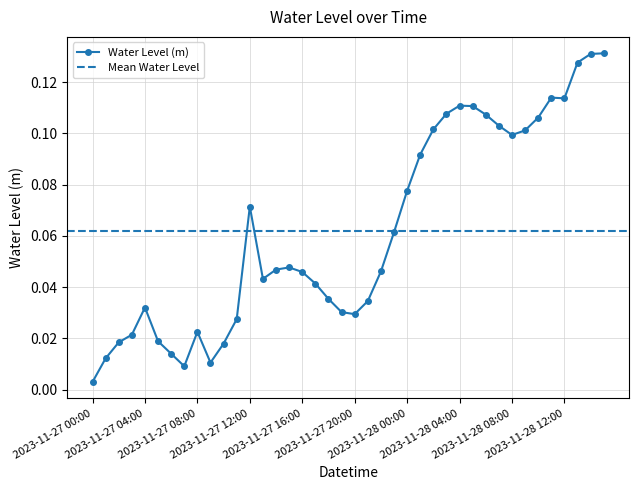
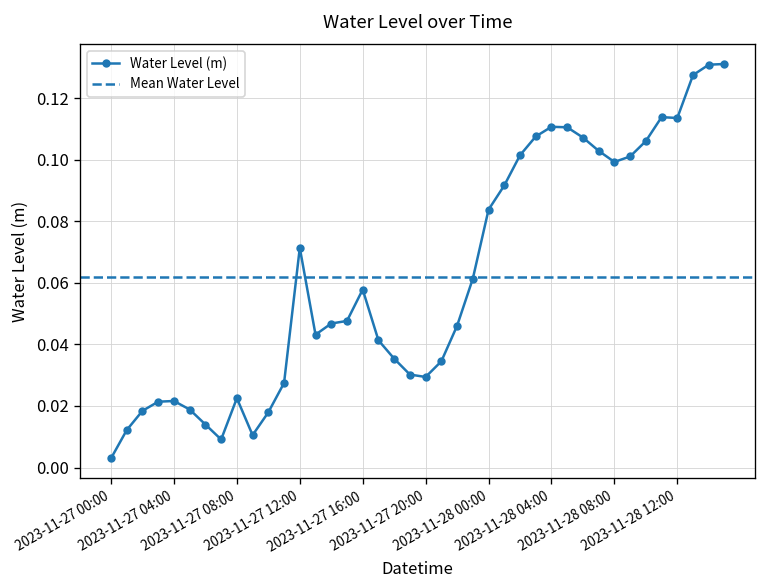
  {
    "2023-11-27 00:00": 0.003,
-   "2023-11-27 04:00": 0.032,
+   "2023-11-27 04:00": 0.022,
    "2023-11-27 08:00": 0.023,
    "2023-11-27 12:00": 0.071,
-   "2023-11-27 16:00": 0.046,
+   "2023-11-27 16:00": 0.058,
    "2023-11-27 20:00": 0.029,
-   "2023-11-28 00:00": 0.078,
+   "2023-11-28 00:00": 0.084,
    "2023-11-28 04:00": 0.111,
    "2023-11-28 08:00": 0.099,
    "2023-11-28 12:00": 0.114
  }
